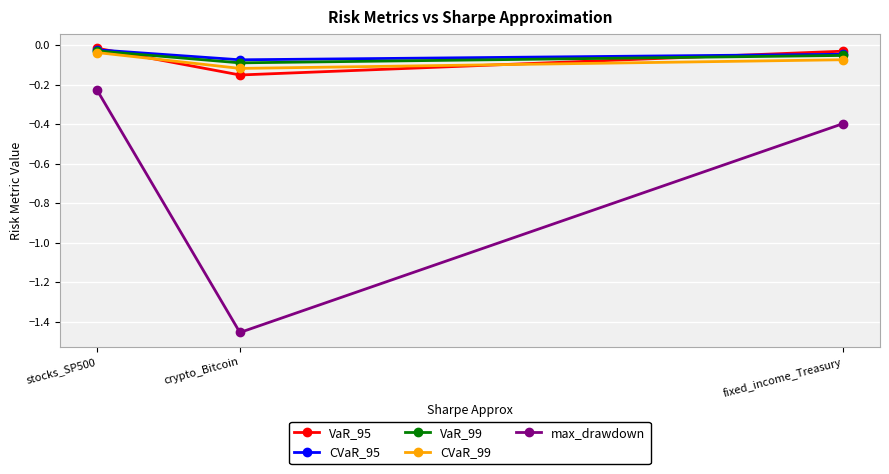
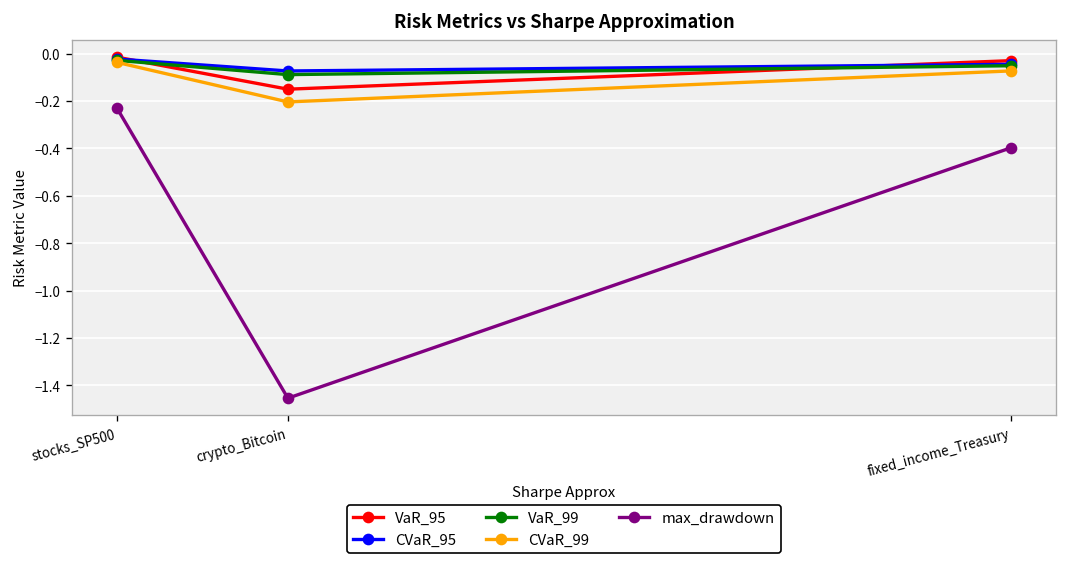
  {
    "VaR_95": {
      "crypto_Bitcoin": -0.15,
      "fixed_income_Treasury": -0.03
    },
    "CVaR_95": {
      "crypto_Bitcoin": -0.07
    },
    "VaR_99": {
      "crypto_Bitcoin": -0.09
    },
    "CVaR_99": {
-     "crypto_Bitcoin": -0.12,
+     "crypto_Bitcoin": -0.20,
      "fixed_income_Treasury": -0.07
    },
    "max_drawdown": {
      "stocks_SP500": -0.23,
      "crypto_Bitcoin": -1.45,
      "fixed_income_Treasury": -0.40
    }
  }
